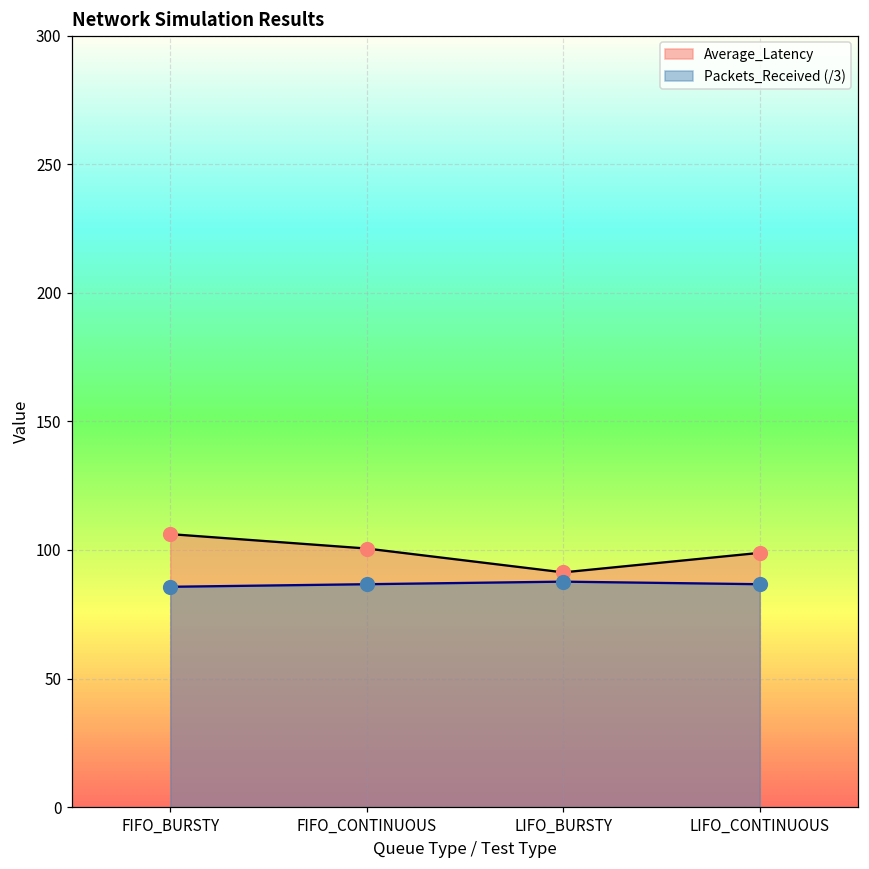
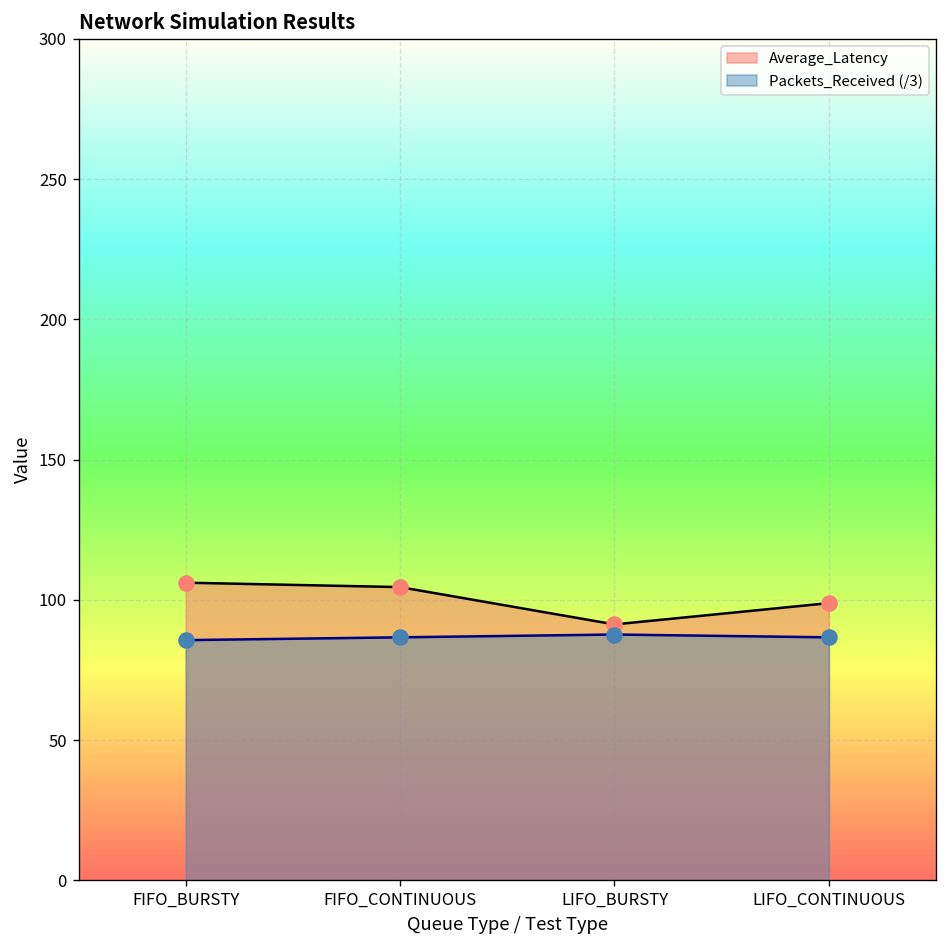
  {
    "Average_Latency": {
      "FIFO_BURSTY": 106,
-     "FIFO_CONTINUOUS": 101,
+     "FIFO_CONTINUOUS": 105,
      "LIFO_BURSTY": 91,
      "LIFO_CONTINUOUS": 99
    },
    "Packets_Received (/3)": {
      "FIFO_BURSTY": 86,
      "FIFO_CONTINUOUS": 87,
      "LIFO_BURSTY": 88,
      "LIFO_CONTINUOUS": 87
    }
  }
